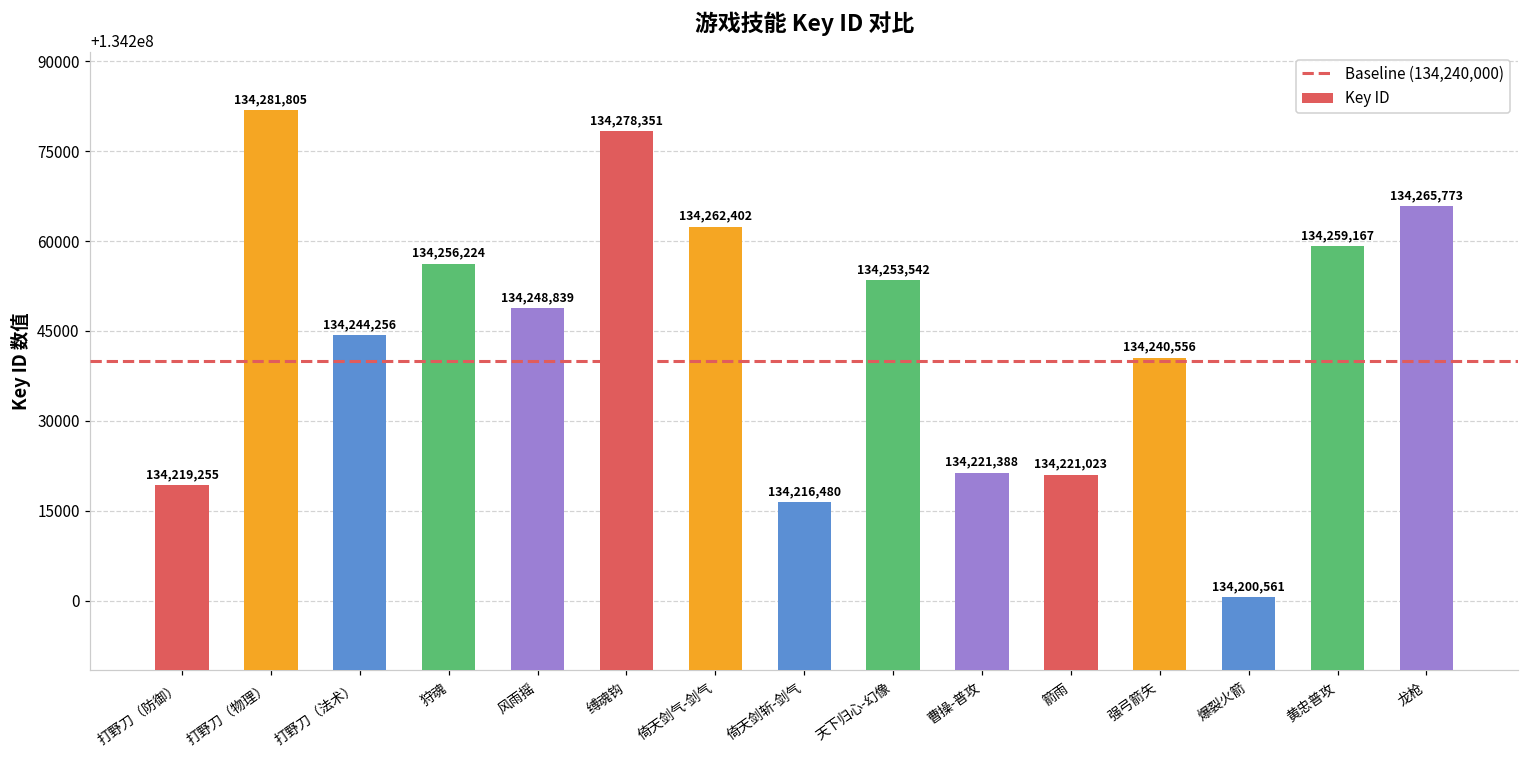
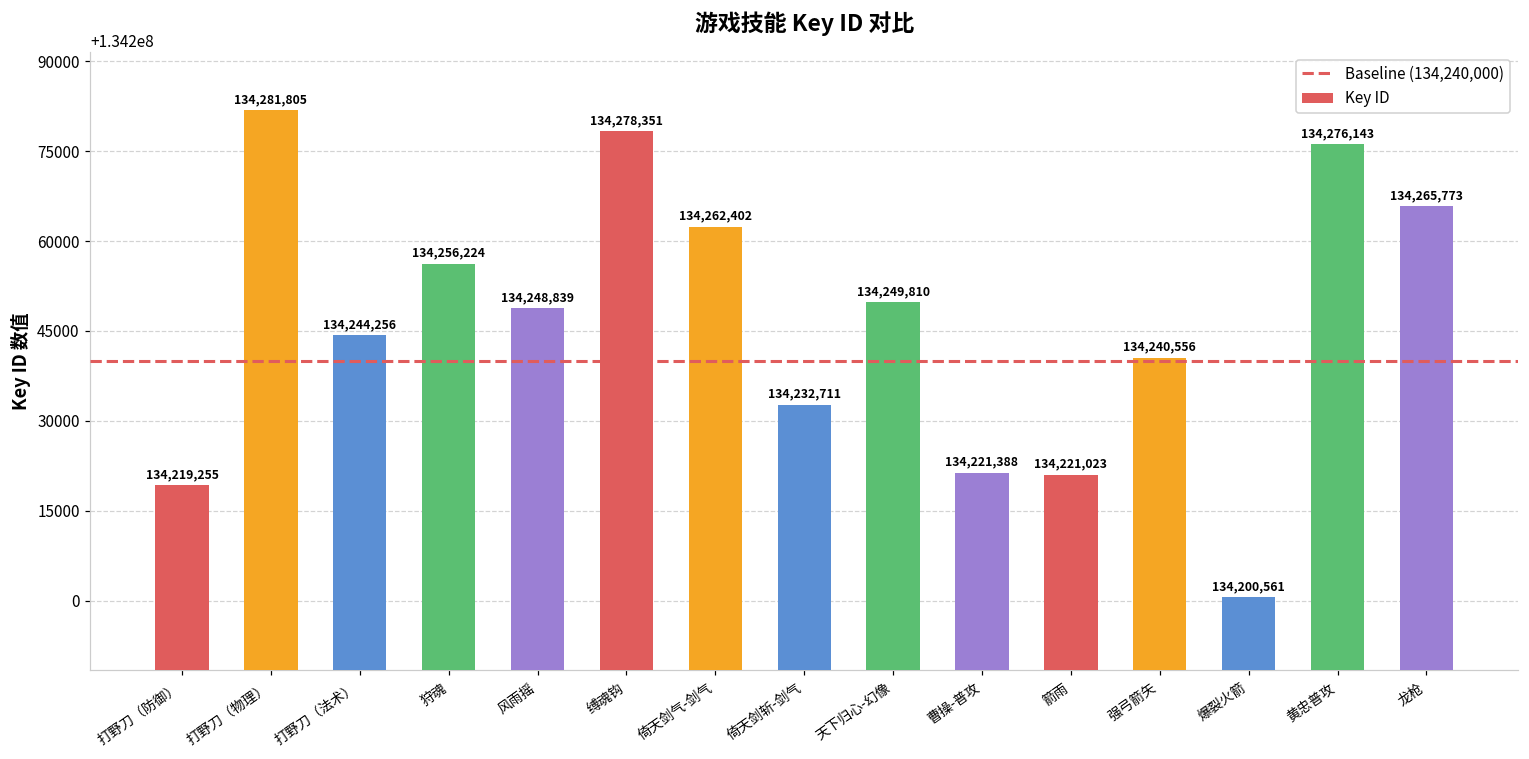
  {
    "打野刀（防御）": "134,219,255",
    "打野刀（物理）": "134,281,805",
    "打野刀（法术）": "134,244,256",
    "狩魂": "134,256,224",
    "风雨摇": "134,248,839",
    "缚魂钩": "134,278,351",
    "倚天剑气-剑气": "134,262,402",
-   "倚天剑斩-剑气": "134,216,480",
-   "天下归心-幻像": "134,253,542",
+   "倚天剑斩-剑气": "134,232,711",
+   "天下归心-幻像": "134,249,810",
    "曹操-普攻": "134,221,388",
    "箭雨": "134,221,023",
    "强弓箭矢": "134,240,556",
    "爆裂火箭": "134,200,561",
-   "黄忠普攻": "134,259,167",
+   "黄忠普攻": "134,276,143",
    "龙枪": "134,265,773"
  }
